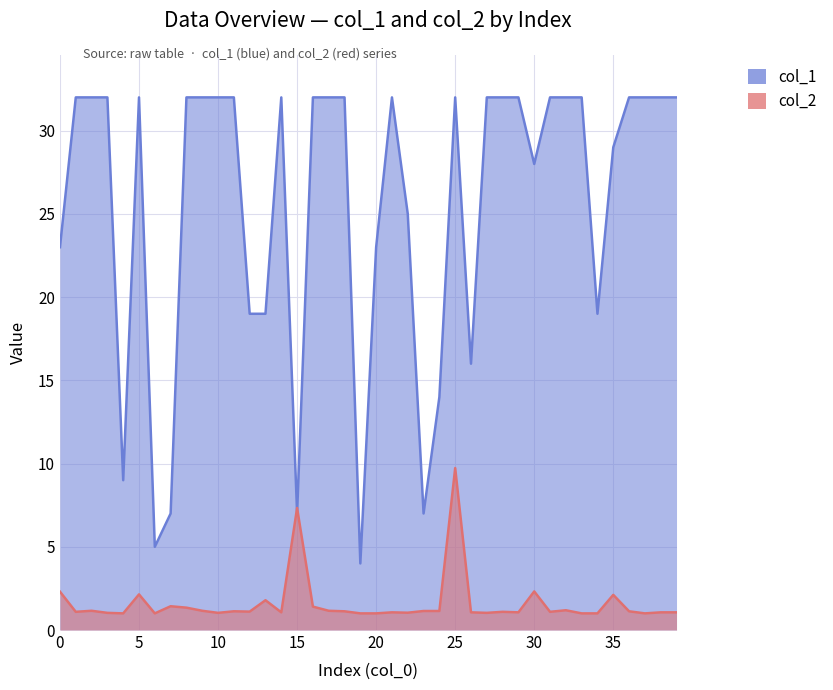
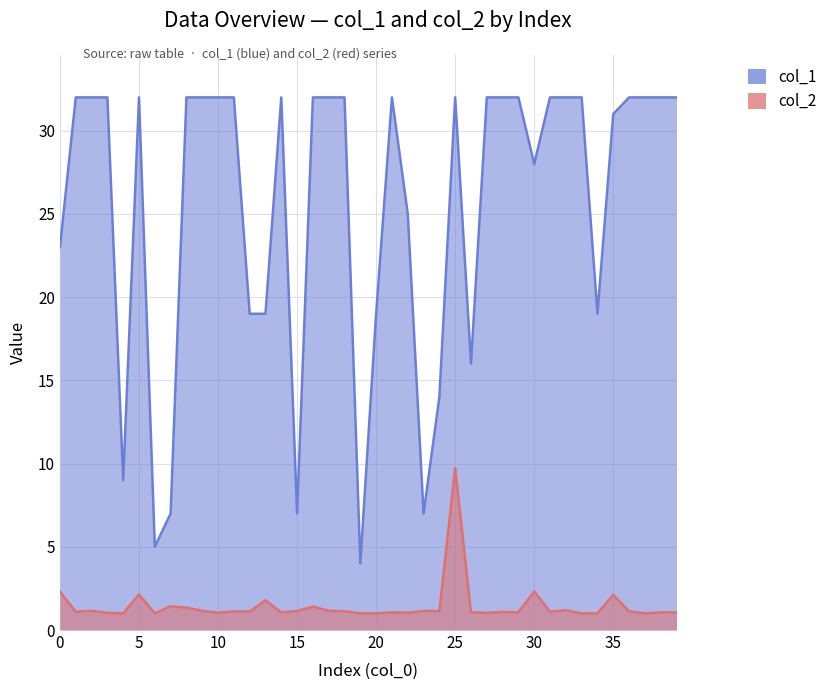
  {
    "col_1": {
      "0": 23,
      "5": 32,
      "10": 32,
      "15": 7,
-     "20": 23,
+     "20": 19,
      "25": 32,
      "30": 28,
-     "35": 29
+     "35": 31
    },
    "col_2": {
      "0": 2.3,
      "5": 2.1,
      "10": 1.0,
-     "15": 7.3,
+     "15": 1.1,
      "20": 1.0,
      "25": 9.7,
      "30": 2.3,
      "35": 2.1
    }
  }
